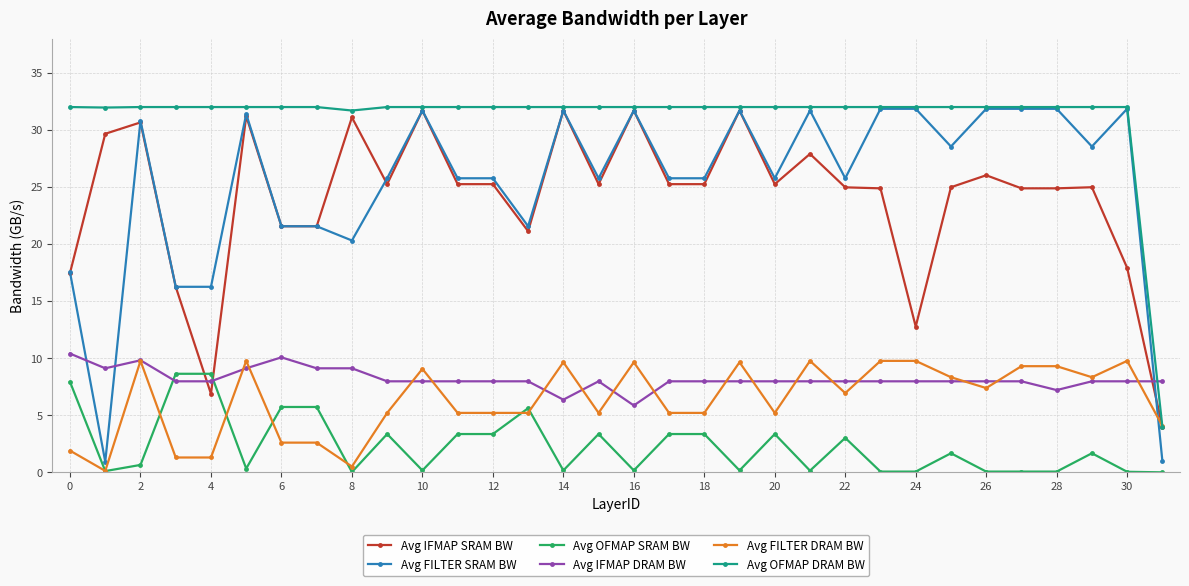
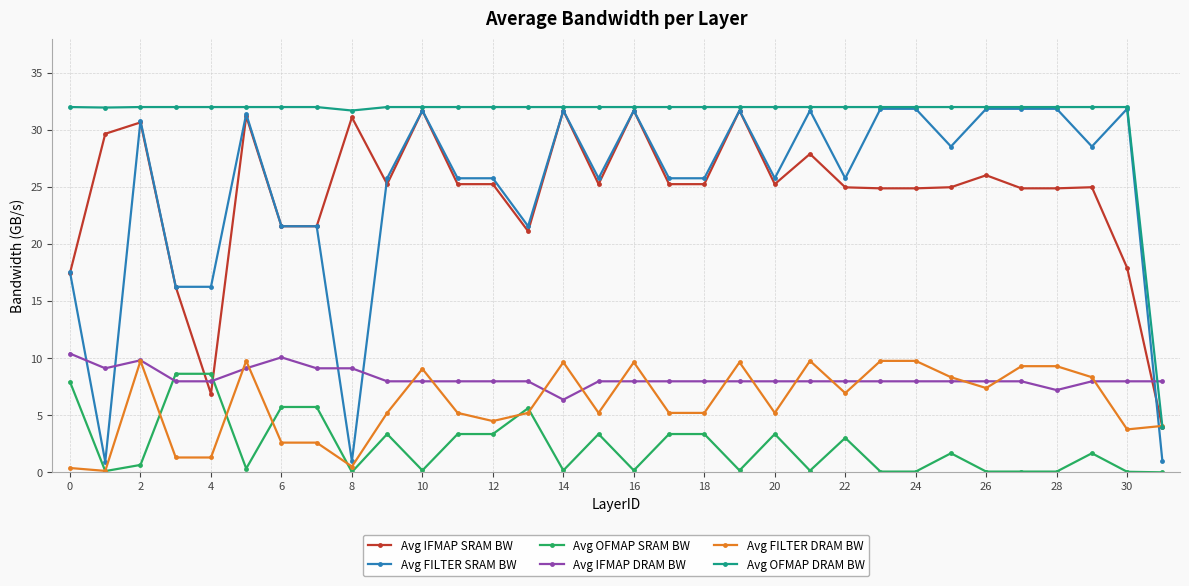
  {
    "Avg IFMAP SRAM BW": {
      "4": 6.9,
      "8": 31.1,
      "12": 25.2,
      "18": 25.2,
      "20": 25.2,
      "22": 25.0,
-     "24": 12.8,
+     "24": 24.9,
      "26": 26.0,
      "28": 24.9,
      "30": 17.9
    },
    "Avg FILTER SRAM BW": {
      "4": 16.3,
-     "8": 20.3,
+     "8": 1.0,
      "12": 25.8,
      "18": 25.8,
      "20": 25.8,
      "22": 25.8
    },
    "Avg IFMAP DRAM BW": {
      "0": 10.4,
      "4": 8.0,
      "6": 10.1,
      "8": 9.1,
      "10": 8.0,
      "12": 8.0,
      "14": 6.4,
-     "16": 5.9,
+     "16": 8.0,
      "18": 8.0,
      "20": 8.0,
      "22": 8.0,
      "24": 8.0,
      "26": 8.0,
      "28": 7.2,
      "30": 8.0
    },
    "Avg FILTER DRAM BW": {
-     "0": 1.9,
+     "0": 0.4,
      "4": 1.3,
      "6": 2.6,
      "8": 0.5,
      "10": 9.1,
-     "12": 5.2,
+     "12": 4.5,
      "14": 9.6,
      "16": 9.6,
      "18": 5.2,
      "20": 5.2,
      "22": 6.9,
      "24": 9.8,
      "26": 7.4,
      "28": 9.3,
-     "30": 9.8
+     "30": 3.8
    }
  }
